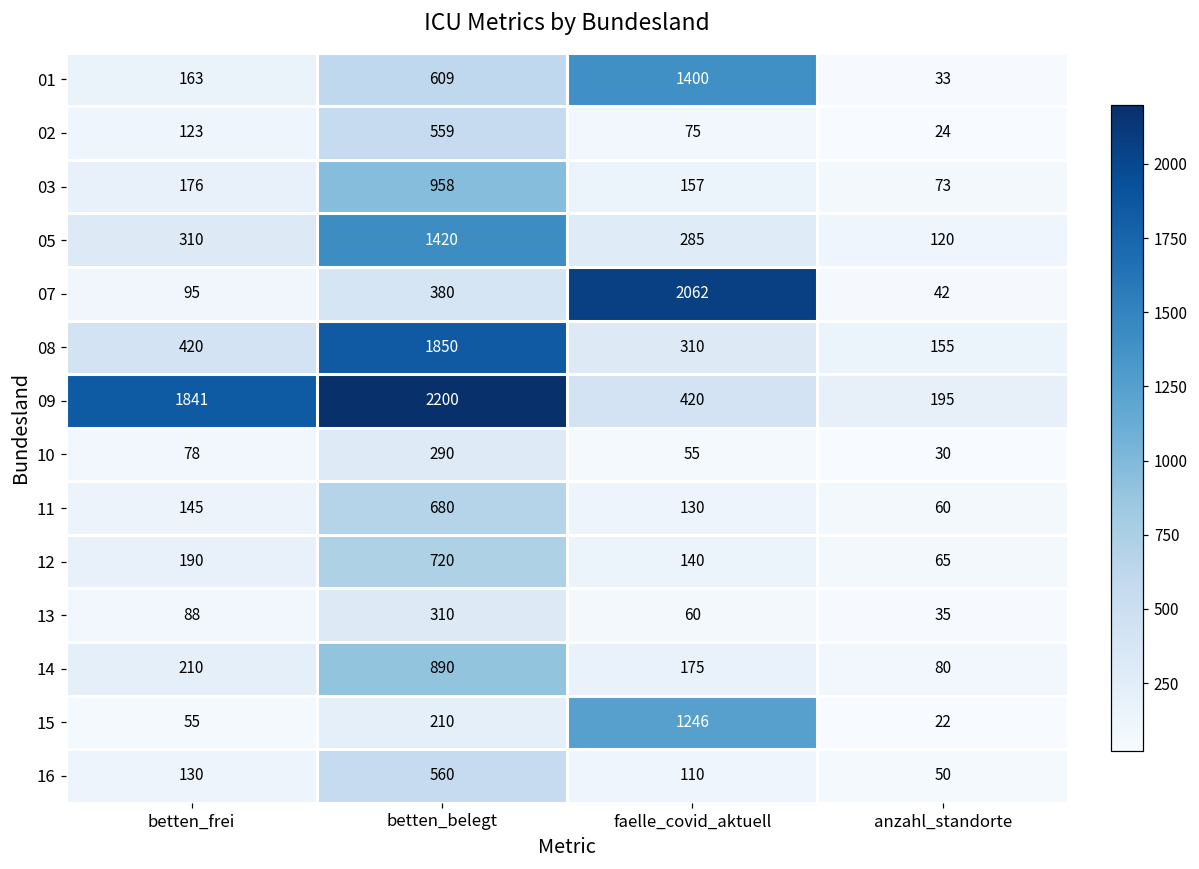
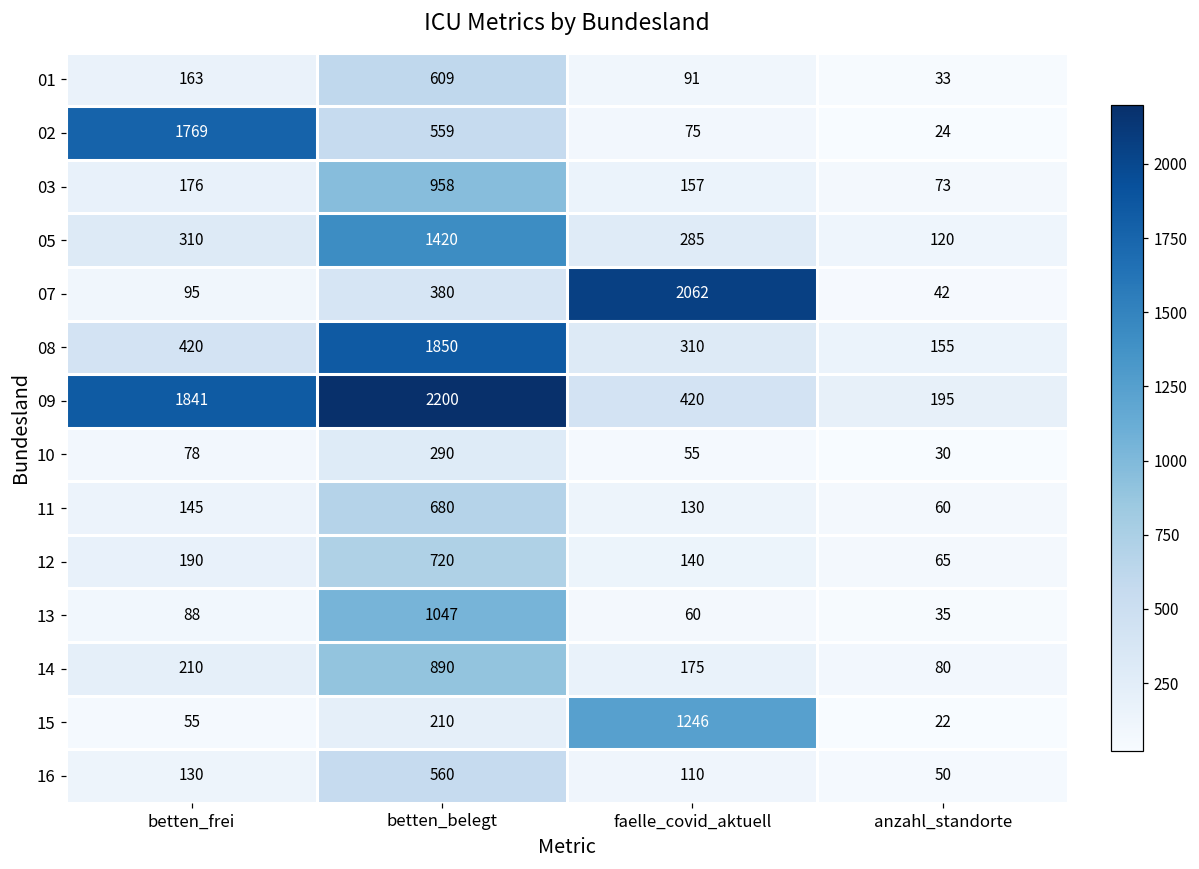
  {
    "01": {
      "betten_frei": 163,
      "betten_belegt": 609,
-     "faelle_covid_aktuell": 1400,
+     "faelle_covid_aktuell": 91,
      "anzahl_standorte": 33
    },
    "02": {
-     "betten_frei": 123,
+     "betten_frei": 1769,
      "betten_belegt": 559,
      "faelle_covid_aktuell": 75,
      "anzahl_standorte": 24
    },
    "03": {
      "betten_frei": 176,
      "betten_belegt": 958,
      "faelle_covid_aktuell": 157,
      "anzahl_standorte": 73
    },
    "05": {
      "betten_frei": 310,
      "betten_belegt": 1420,
      "faelle_covid_aktuell": 285,
      "anzahl_standorte": 120
    },
    "07": {
      "betten_frei": 95,
      "betten_belegt": 380,
      "faelle_covid_aktuell": 2062,
      "anzahl_standorte": 42
    },
    "08": {
      "betten_frei": 420,
      "betten_belegt": 1850,
      "faelle_covid_aktuell": 310,
      "anzahl_standorte": 155
    },
    "09": {
      "betten_frei": 1841,
      "betten_belegt": 2200,
      "faelle_covid_aktuell": 420,
      "anzahl_standorte": 195
    },
    "10": {
      "betten_frei": 78,
      "betten_belegt": 290,
      "faelle_covid_aktuell": 55,
      "anzahl_standorte": 30
    },
    "11": {
      "betten_frei": 145,
      "betten_belegt": 680,
      "faelle_covid_aktuell": 130,
      "anzahl_standorte": 60
    },
    "12": {
      "betten_frei": 190,
      "betten_belegt": 720,
      "faelle_covid_aktuell": 140,
      "anzahl_standorte": 65
    },
    "13": {
      "betten_frei": 88,
-     "betten_belegt": 310,
+     "betten_belegt": 1047,
      "faelle_covid_aktuell": 60,
      "anzahl_standorte": 35
    },
    "14": {
      "betten_frei": 210,
      "betten_belegt": 890,
      "faelle_covid_aktuell": 175,
      "anzahl_standorte": 80
    },
    "15": {
      "betten_frei": 55,
      "betten_belegt": 210,
      "faelle_covid_aktuell": 1246,
      "anzahl_standorte": 22
    },
    "16": {
      "betten_frei": 130,
      "betten_belegt": 560,
      "faelle_covid_aktuell": 110,
      "anzahl_standorte": 50
    }
  }
